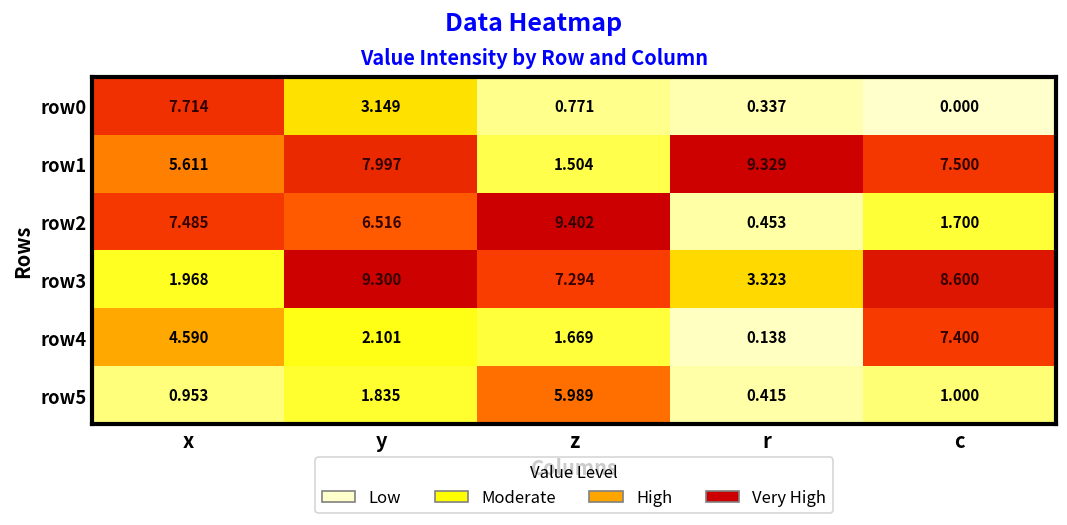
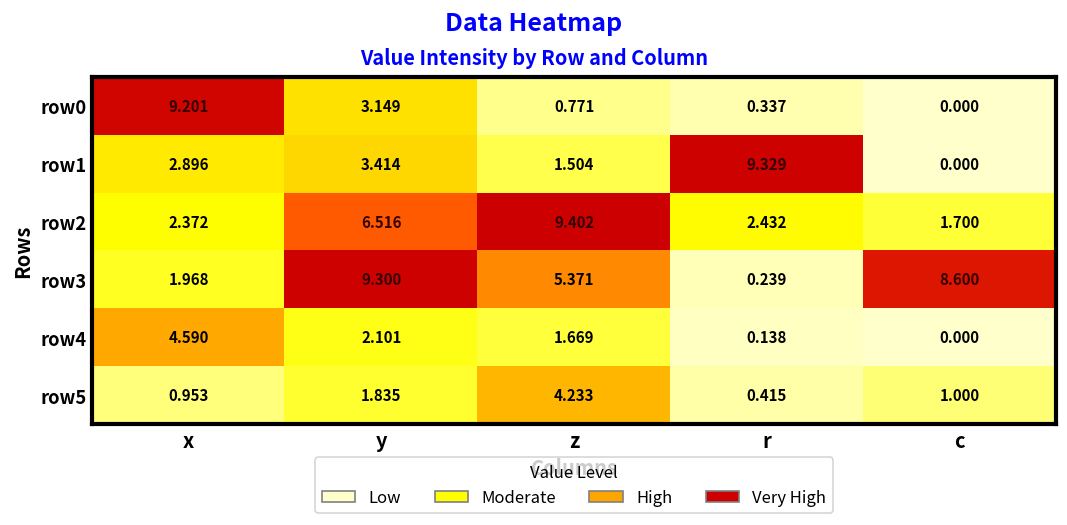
  {
    "row0": {
-     "x": 7.714,
+     "x": 9.201,
      "y": 3.149,
      "z": 0.771,
      "r": 0.337,
      "c": 0.000
    },
    "row1": {
-     "x": 5.611,
-     "y": 7.997,
+     "x": 2.896,
+     "y": 3.414,
      "z": 1.504,
      "r": 9.329,
-     "c": 7.500
+     "c": 0.000
    },
    "row2": {
-     "x": 7.485,
+     "x": 2.372,
      "y": 6.516,
      "z": 9.402,
-     "r": 0.453,
+     "r": 2.432,
      "c": 1.700
    },
    "row3": {
      "x": 1.968,
      "y": 9.300,
-     "z": 7.294,
-     "r": 3.323,
+     "z": 5.371,
+     "r": 0.239,
      "c": 8.600
    },
    "row4": {
      "x": 4.590,
      "y": 2.101,
      "z": 1.669,
      "r": 0.138,
-     "c": 7.400
+     "c": 0.000
    },
    "row5": {
      "x": 0.953,
      "y": 1.835,
-     "z": 5.989,
+     "z": 4.233,
      "r": 0.415,
      "c": 1.000
    }
  }
